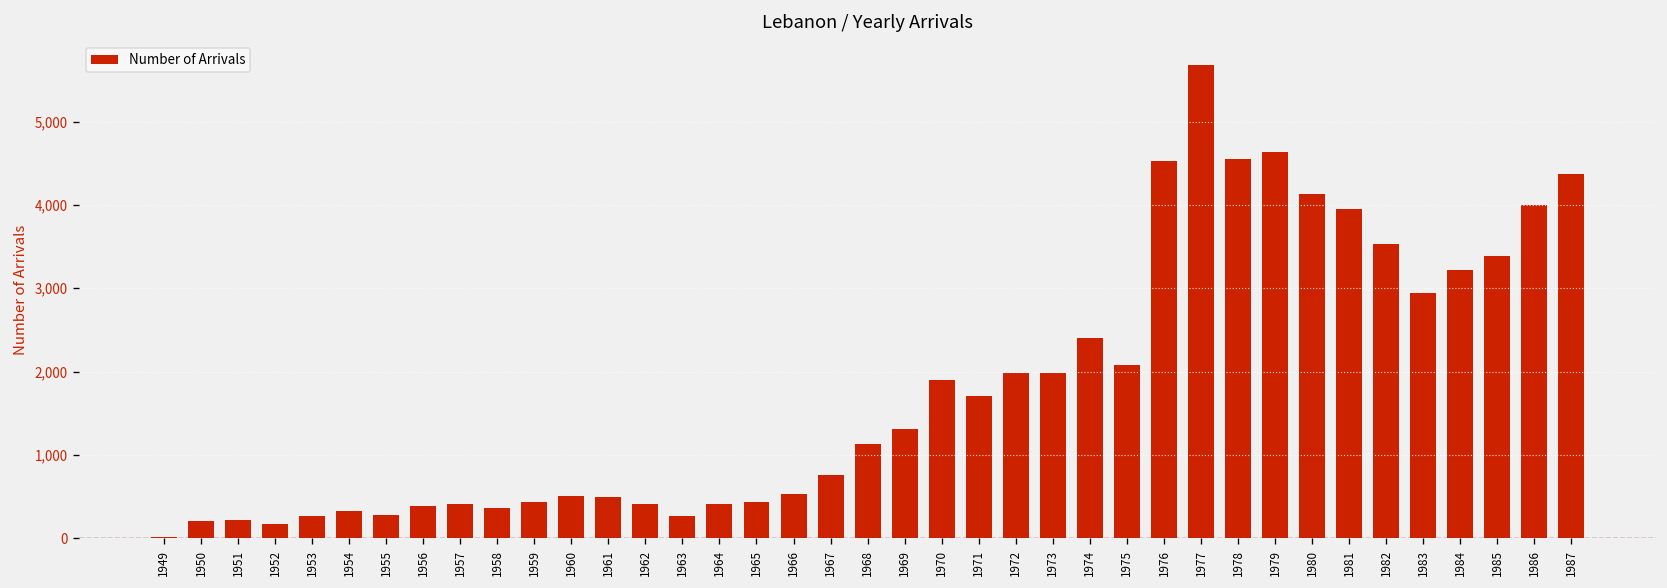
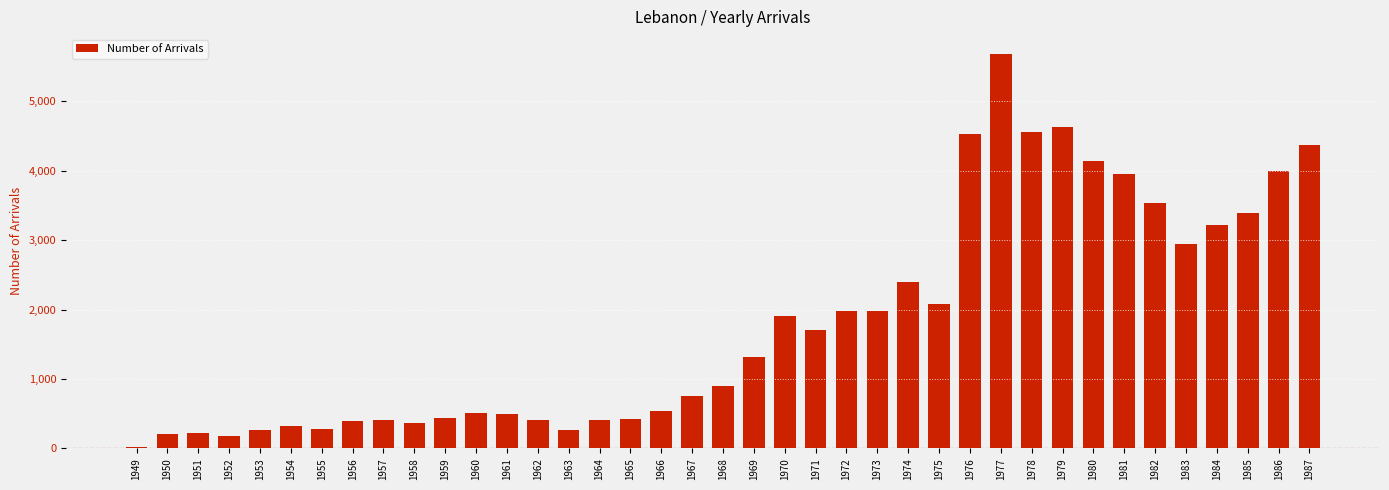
  {
    "1950": "200",
    "1951": "200",
    "1952": "200",
    "1953": "300",
    "1954": "300",
    "1955": "300",
    "1956": "400",
    "1957": "400",
    "1958": "400",
    "1959": "400",
    "1960": "500",
    "1961": "500",
    "1962": "400",
    "1963": "300",
    "1964": "400",
    "1965": "400",
    "1966": "500",
    "1967": "800",
-   "1968": "1,100",
+   "1968": "900",
    "1969": "1,300",
    "1970": "1,900",
    "1971": "1,700",
    "1972": "2,000",
    "1973": "2,000",
    "1974": "2,400",
    "1975": "2,100",
    "1976": "4,500",
    "1977": "5,700",
    "1978": "4,600",
    "1979": "4,600",
    "1980": "4,100",
    "1981": "4,000",
    "1982": "3,500",
    "1983": "2,900",
    "1984": "3,200",
    "1985": "3,400",
    "1986": "4,000",
    "1987": "4,400"
  }
